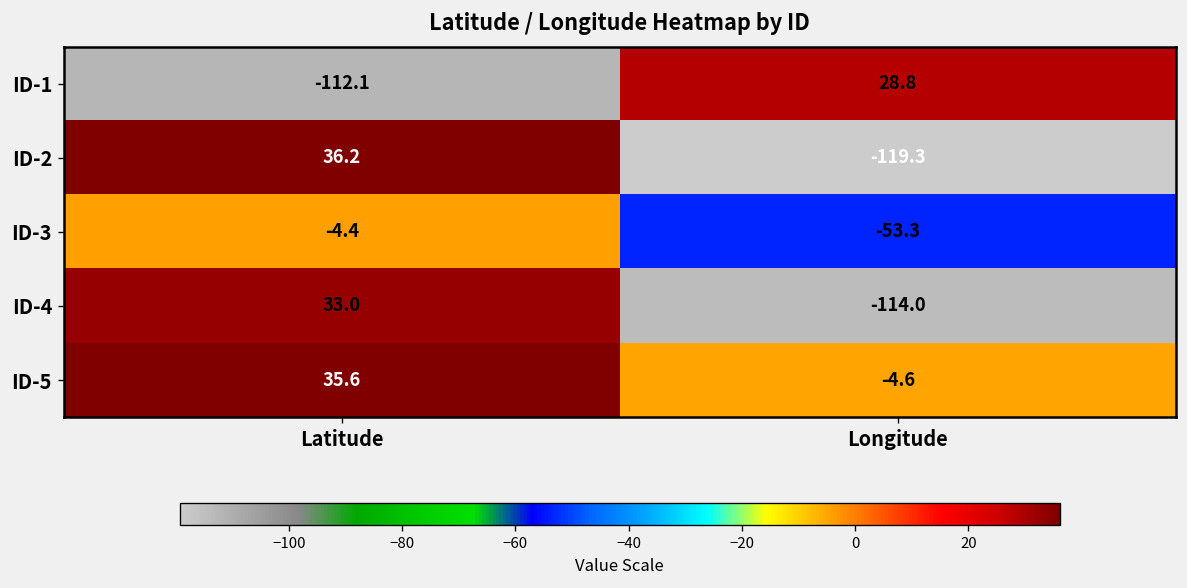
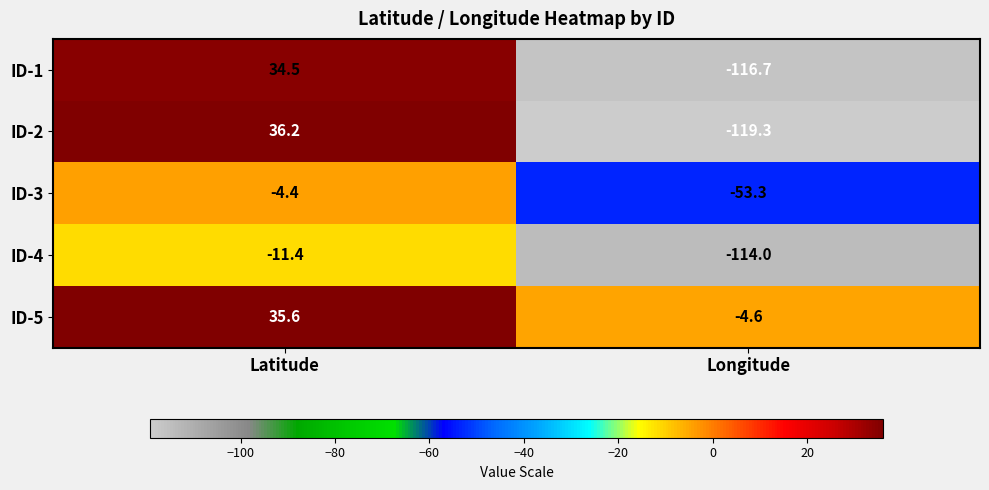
  {
    "ID-1": {
-     "Latitude": -112.1,
-     "Longitude": 28.8
+     "Latitude": 34.5,
+     "Longitude": -116.7
    },
    "ID-2": {
      "Latitude": 36.2,
      "Longitude": -119.3
    },
    "ID-3": {
      "Latitude": -4.4,
      "Longitude": -53.3
    },
    "ID-4": {
-     "Latitude": 33.0,
+     "Latitude": -11.4,
      "Longitude": -114.0
    },
    "ID-5": {
      "Latitude": 35.6,
      "Longitude": -4.6
    }
  }
